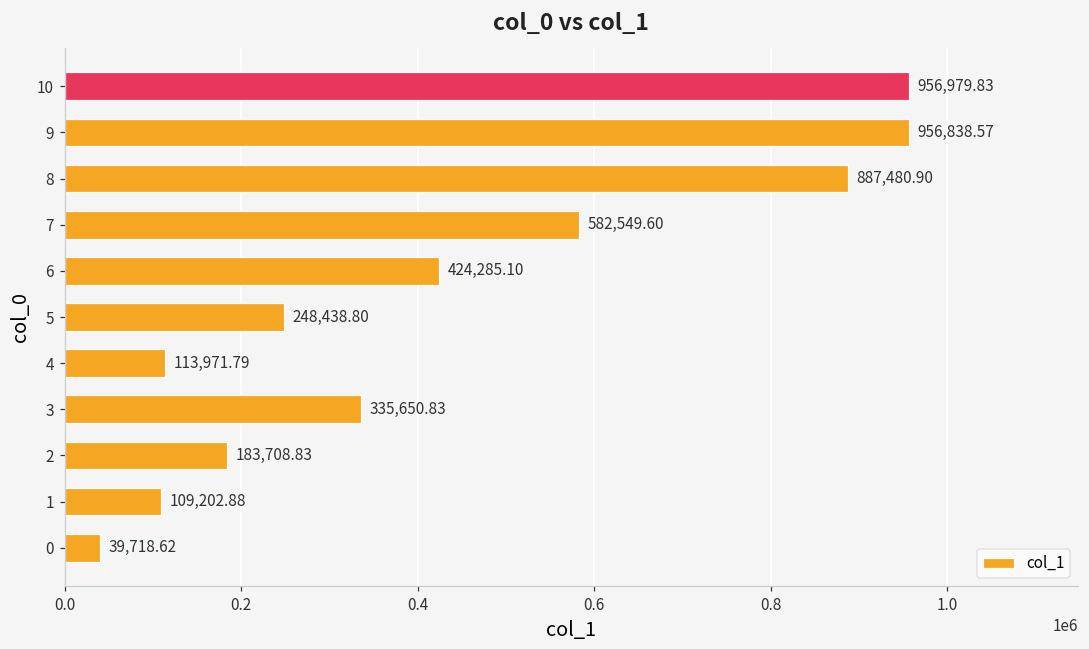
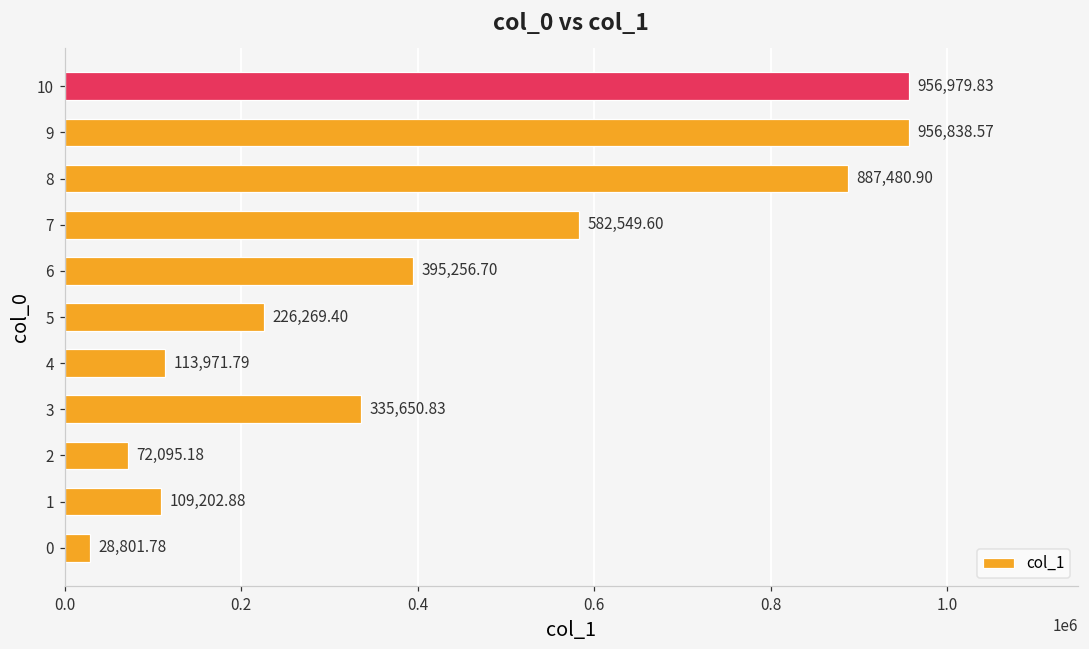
  {
    "10": "956,979.83",
    "9": "956,838.57",
    "8": "887,480.90",
    "7": "582,549.60",
-   "6": "424,285.10",
-   "5": "248,438.80",
+   "6": "395,256.70",
+   "5": "226,269.40",
    "4": "113,971.79",
    "3": "335,650.83",
-   "2": "183,708.83",
+   "2": "72,095.18",
    "1": "109,202.88",
-   "0": "39,718.62"
+   "0": "28,801.78"
  }
